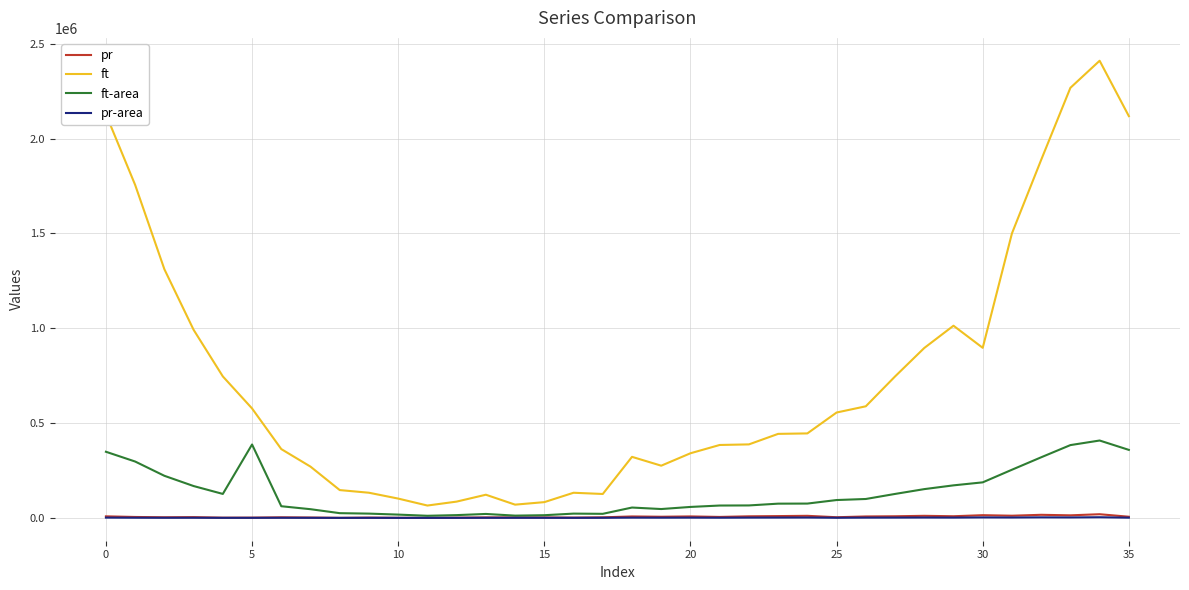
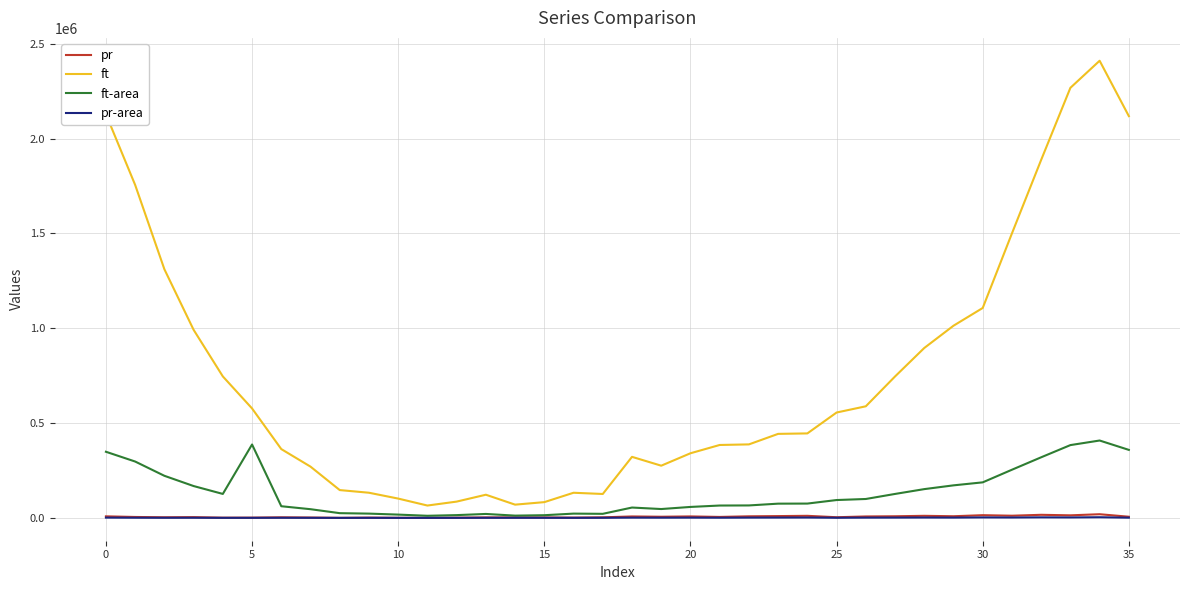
  {
    "ft": {
      "5": 580000,
      "10": 100000,
      "15": 80000,
      "20": 340000,
      "25": 560000,
-     "30": 900000,
+     "30": 1110000,
      "35": 2120000
    },
    "ft-area": {
      "0": 350000,
      "5": 390000,
      "10": 20000,
      "20": 60000,
      "25": 90000,
      "30": 190000,
      "35": 360000
    }
  }
